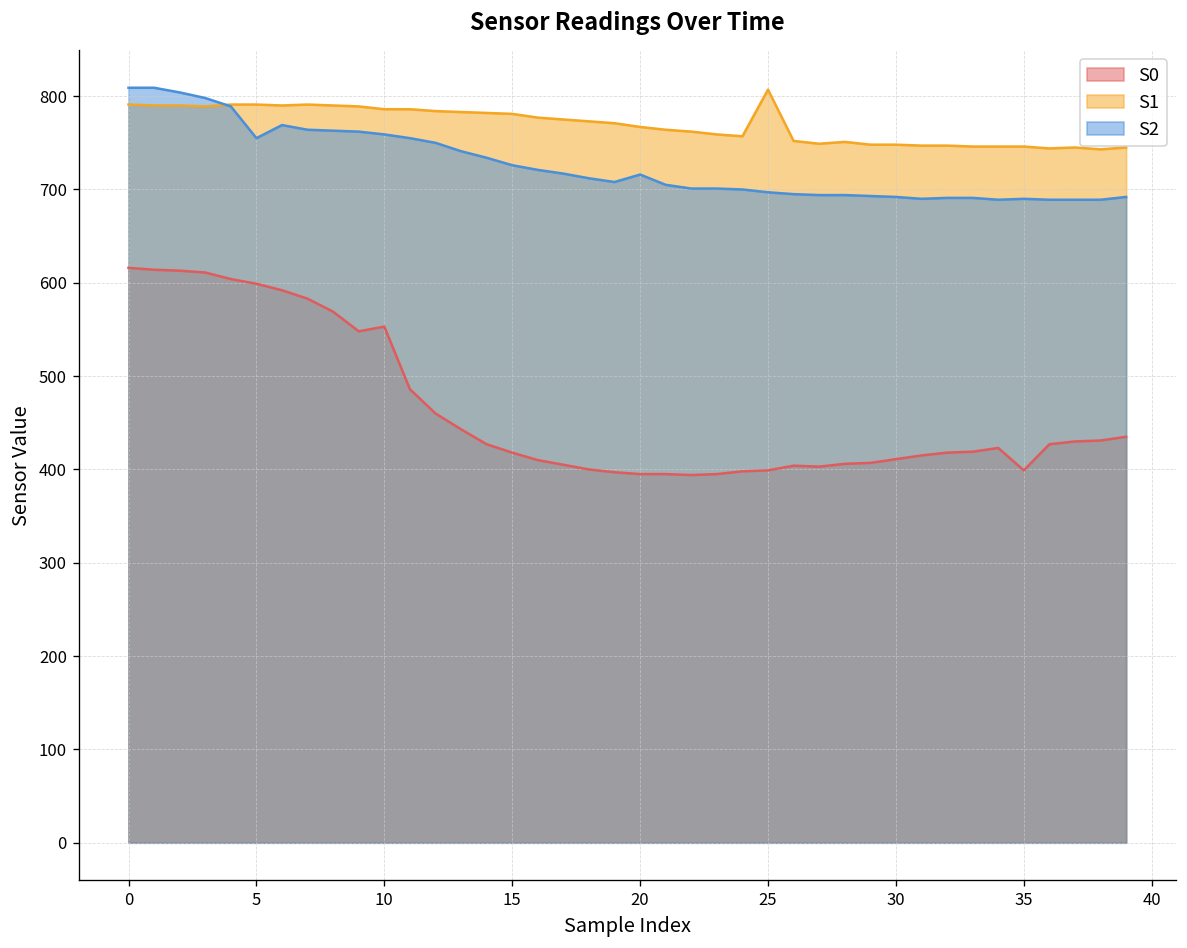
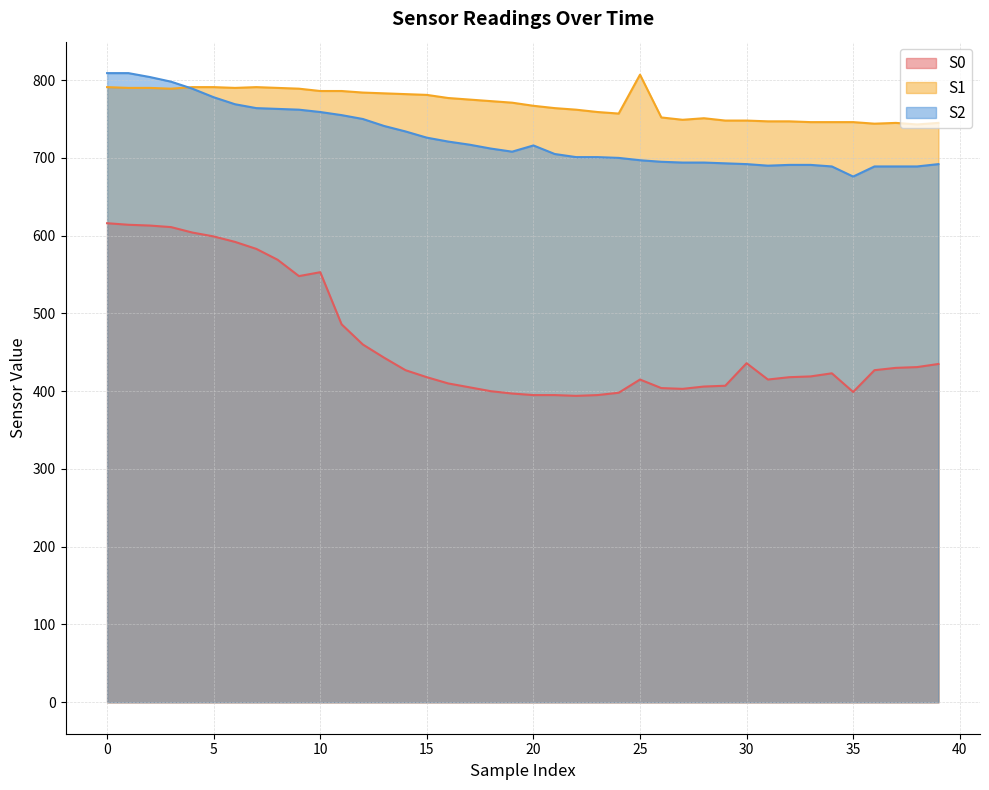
  {
    "S0": {
      "0": 620,
      "5": 600,
      "10": 550,
      "15": 420,
      "20": 400,
-     "25": 400,
-     "30": 410,
+     "25": 420,
+     "30": 440,
      "35": 400
    },
    "S1": {
      "0": 790,
      "5": 790,
      "10": 790,
      "15": 780,
      "20": 770,
      "25": 810,
      "30": 750,
      "35": 750
    },
    "S2": {
      "0": 810,
-     "5": 760,
+     "5": 780,
      "10": 760,
      "15": 730,
      "20": 720,
      "25": 700,
      "30": 690,
-     "35": 690
+     "35": 680
    }
  }
